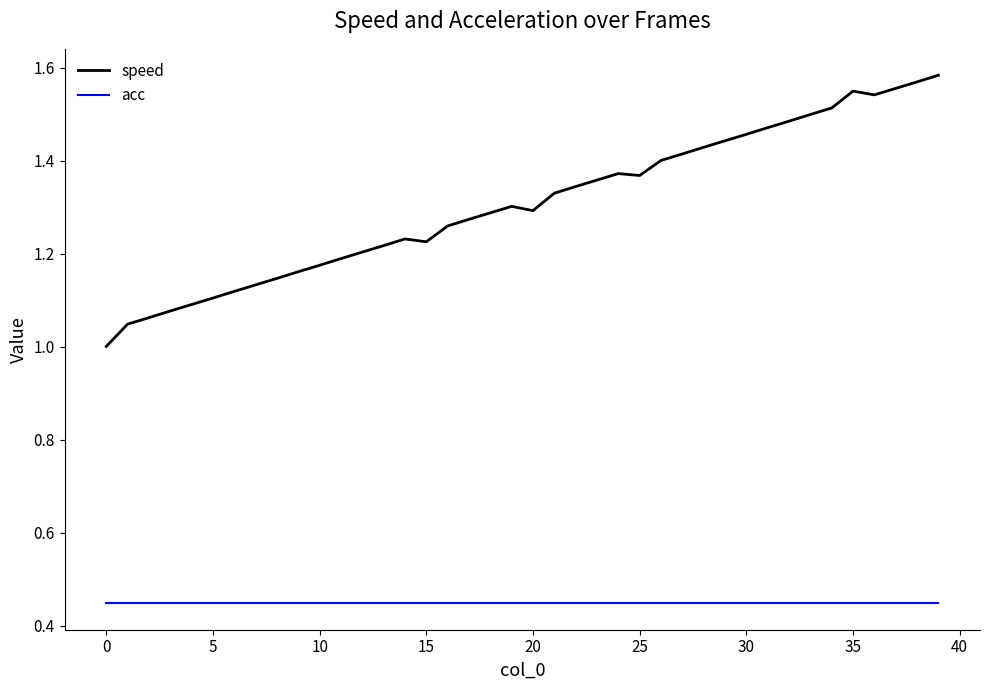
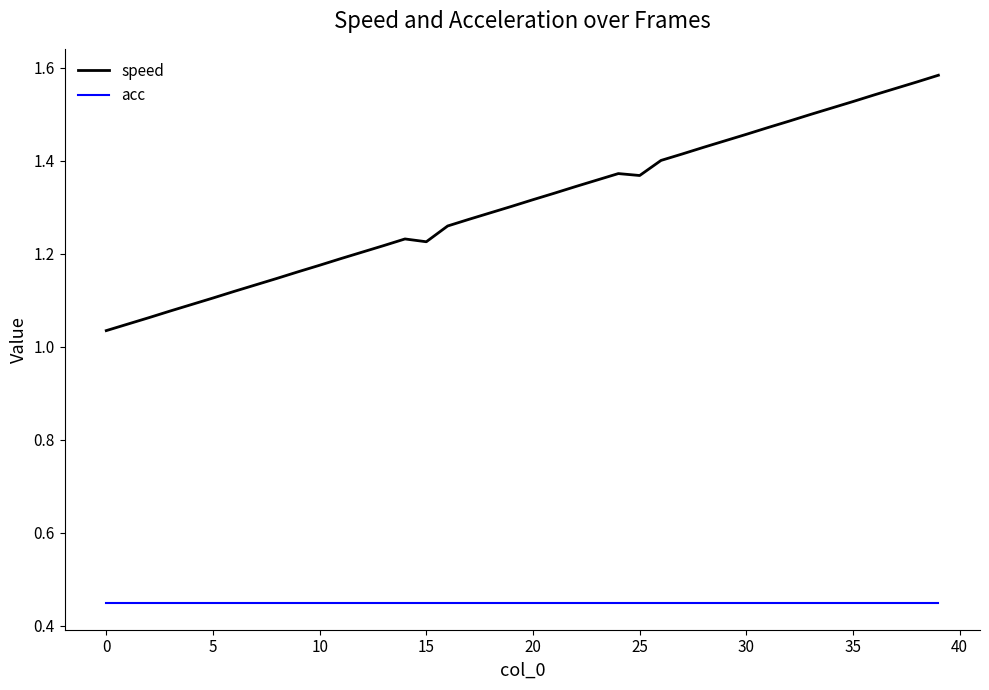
  {
    "speed": {
-     "0": 1.00,
+     "0": 1.04,
      "5": 1.11,
      "10": 1.18,
      "15": 1.23,
-     "20": 1.29,
+     "20": 1.32,
      "25": 1.37,
      "30": 1.46,
-     "35": 1.55
+     "35": 1.53
    },
    "acc": {
      "0": 0.45,
      "5": 0.45,
      "10": 0.45,
      "15": 0.45,
      "20": 0.45,
      "25": 0.45,
      "30": 0.45,
      "35": 0.45
    }
  }
